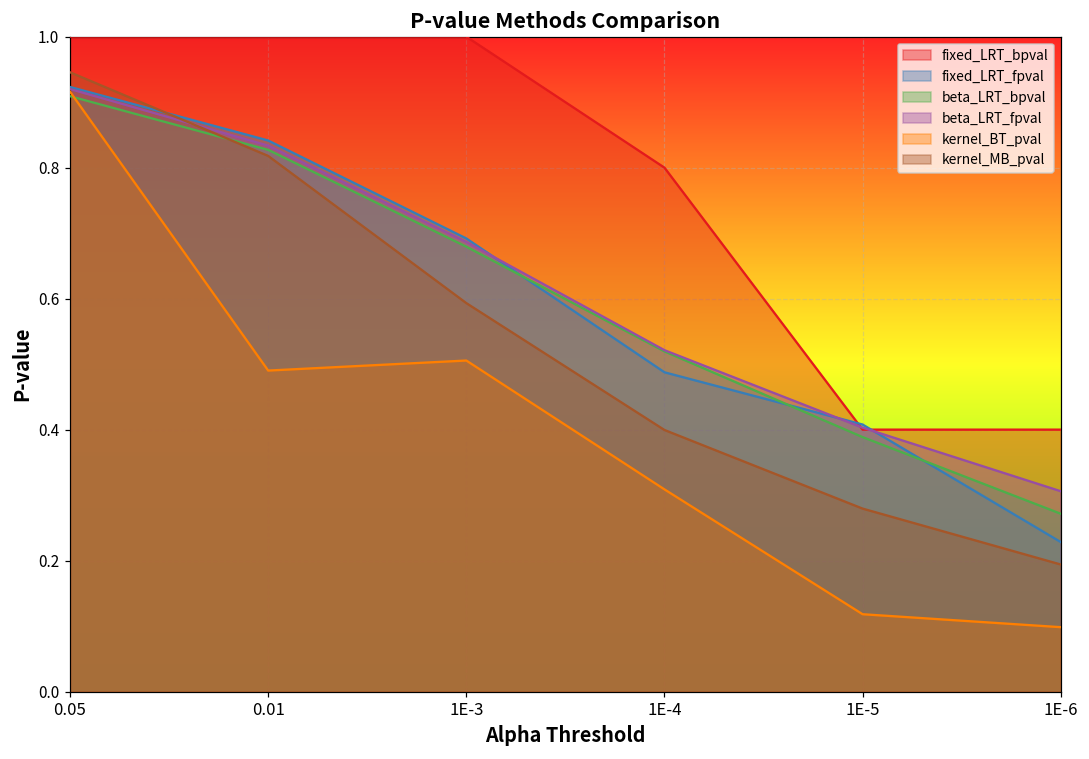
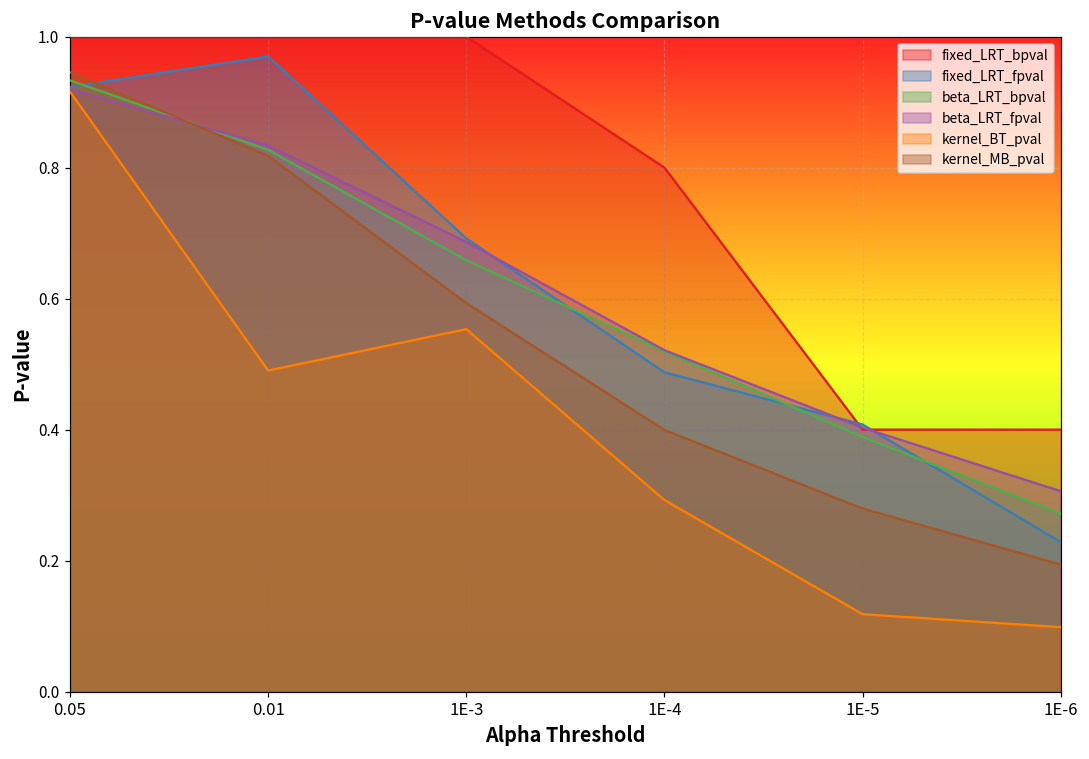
  {
    "fixed_LRT_fpval": {
-     "0.01": 0.84,
+     "0.01": 0.97,
      "1E-3": 0.69,
      "1E-4": 0.49,
      "1E-5": 0.41,
      "1E-6": 0.23
    },
    "beta_LRT_bpval": {
-     "0.05": 0.91,
+     "0.05": 0.93,
      "0.01": 0.83,
-     "1E-3": 0.68,
+     "1E-3": 0.66,
      "1E-5": 0.39,
      "1E-6": 0.27
    },
    "beta_LRT_fpval": {
      "0.01": 0.83,
      "1E-3": 0.69,
      "1E-6": 0.31
    },
    "kernel_BT_pval": {
      "0.01": 0.49,
-     "1E-3": 0.51,
-     "1E-4": 0.31,
+     "1E-3": 0.55,
+     "1E-4": 0.29,
      "1E-5": 0.12,
      "1E-6": 0.10
    }
  }
